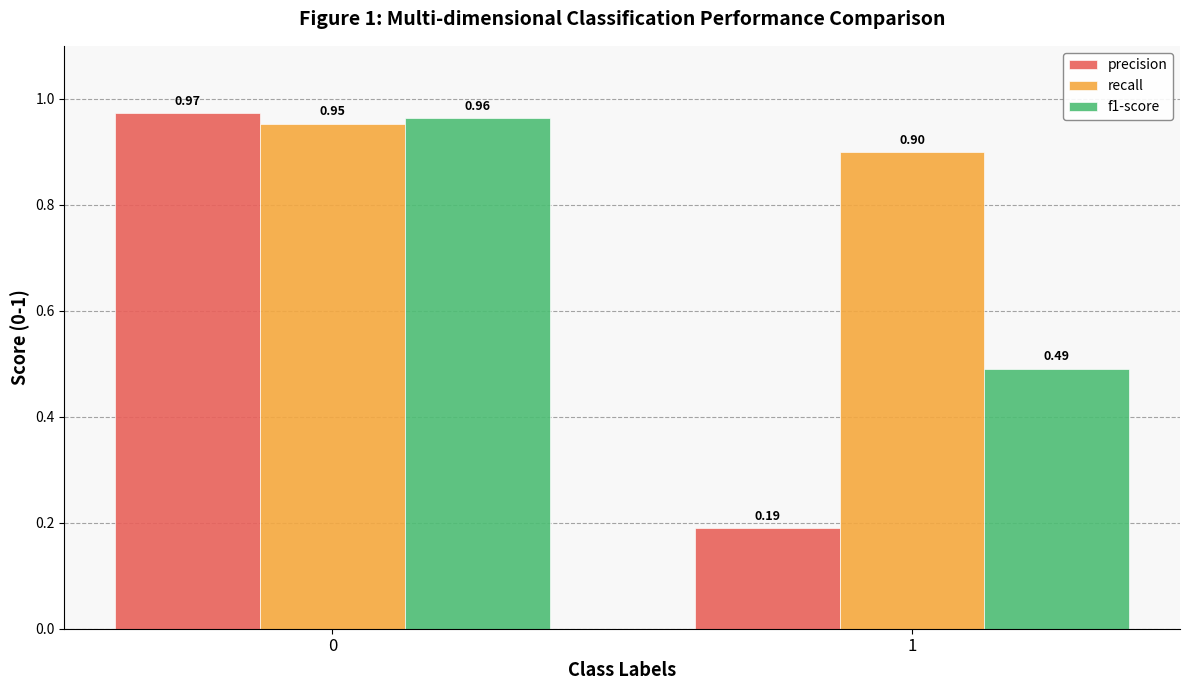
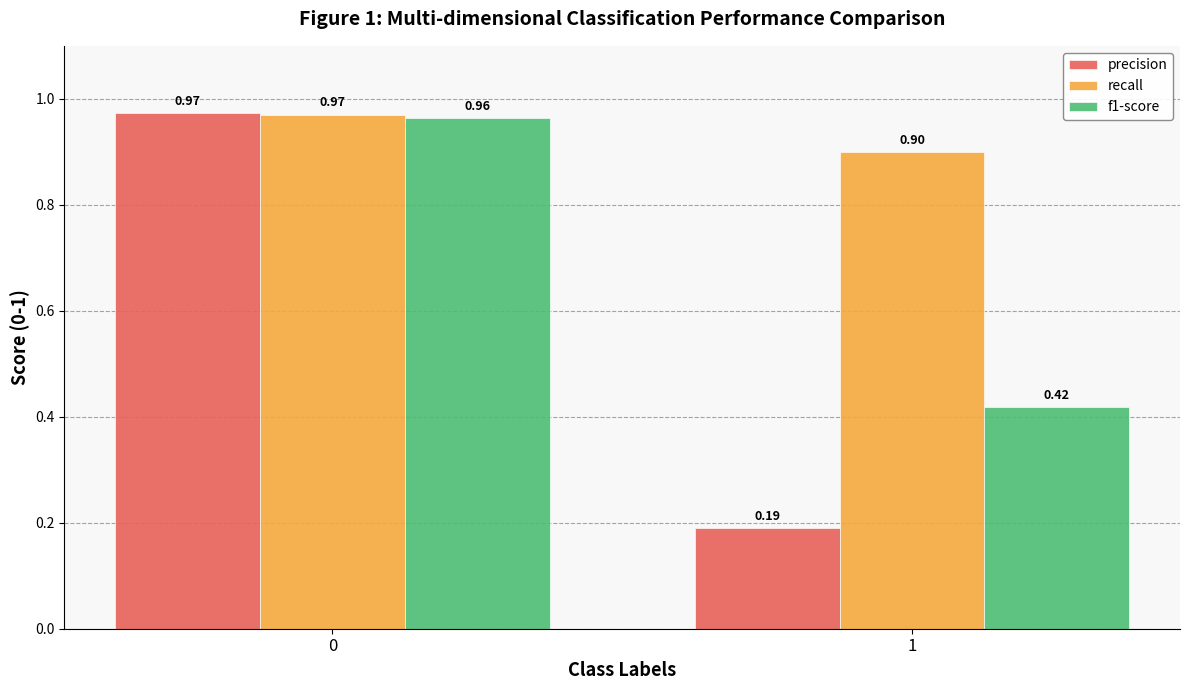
  {
    "precision": {
      "0": 0.97,
      "1": 0.19
    },
    "recall": {
-     "0": 0.95,
+     "0": 0.97,
      "1": 0.90
    },
    "f1-score": {
      "0": 0.96,
-     "1": 0.49
+     "1": 0.42
    }
  }
